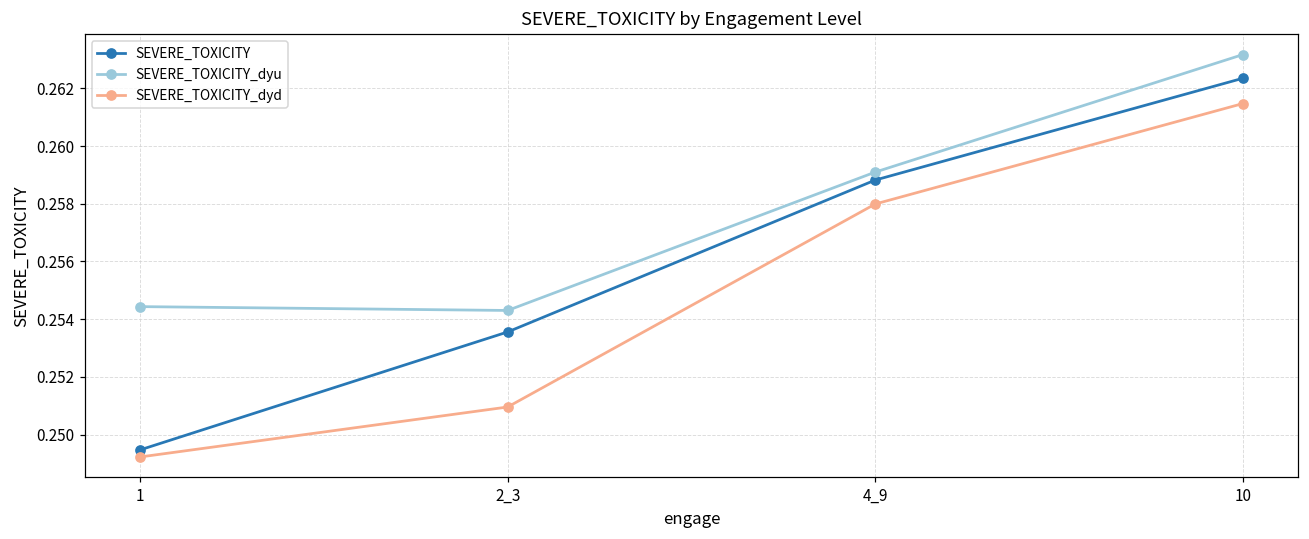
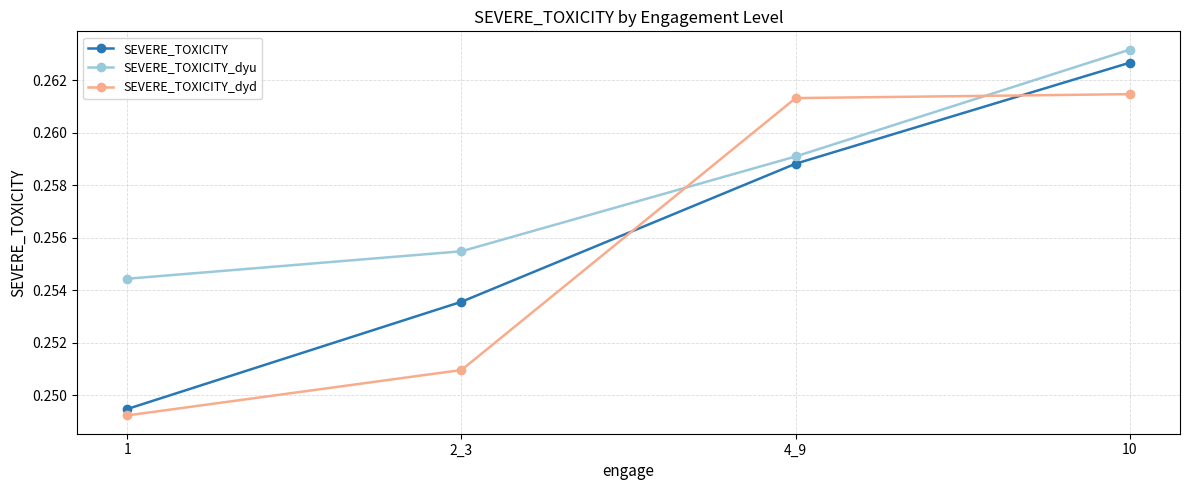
  {
    "SEVERE_TOXICITY": {
      "1": 0.2495,
      "2_3": 0.2536,
      "4_9": 0.2588,
-     "10": 0.2623
+     "10": 0.2627
    },
    "SEVERE_TOXICITY_dyu": {
      "1": 0.2544,
-     "2_3": 0.2543,
+     "2_3": 0.2555,
      "4_9": 0.2591,
      "10": 0.2632
    },
    "SEVERE_TOXICITY_dyd": {
      "1": 0.2492,
      "2_3": 0.2510,
-     "4_9": 0.2580,
+     "4_9": 0.2613,
      "10": 0.2615
    }
  }
